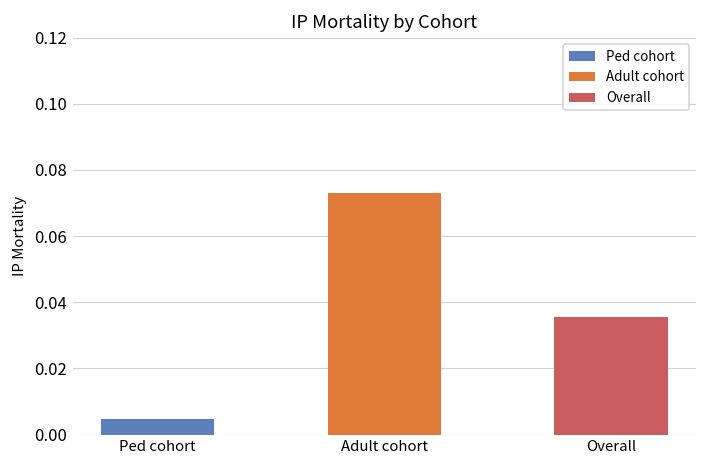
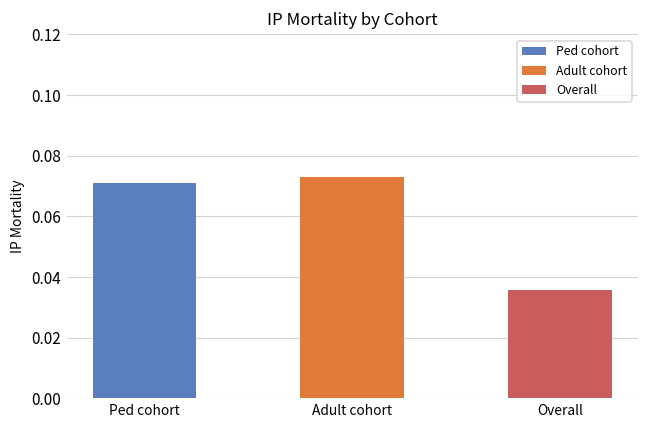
  {
-   "Ped cohort": 0.005,
+   "Ped cohort": 0.071,
    "Adult cohort": 0.073,
    "Overall": 0.036
  }
